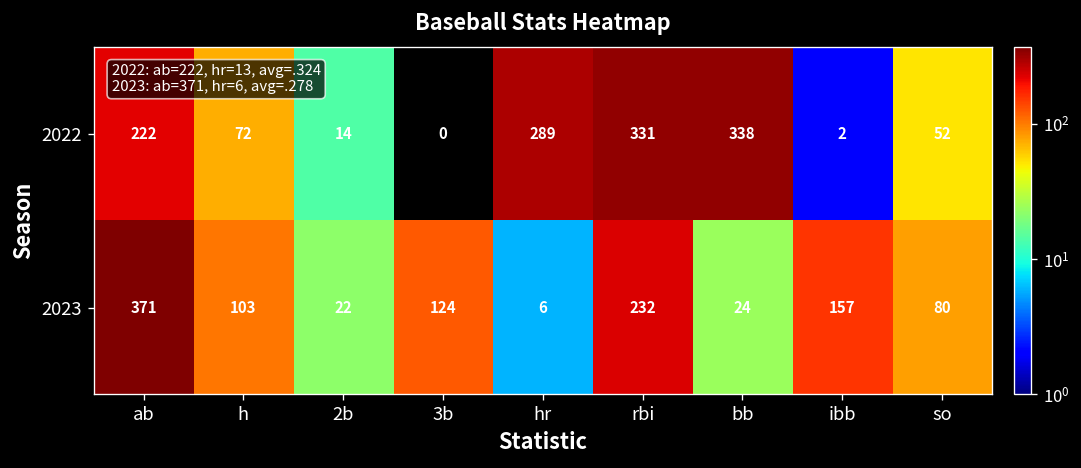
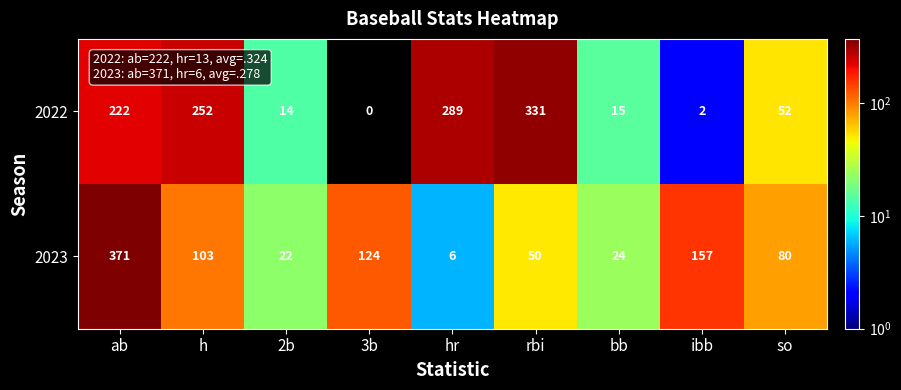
  {
    "2022": {
      "ab": 222,
-     "h": 72,
+     "h": 252,
      "2b": 14,
      "3b": 0,
      "hr": 289,
      "rbi": 331,
-     "bb": 338,
+     "bb": 15,
      "ibb": 2,
      "so": 52
    },
    "2023": {
      "ab": 371,
      "h": 103,
      "2b": 22,
      "3b": 124,
      "hr": 6,
-     "rbi": 232,
+     "rbi": 50,
      "bb": 24,
      "ibb": 157,
      "so": 80
    }
  }
